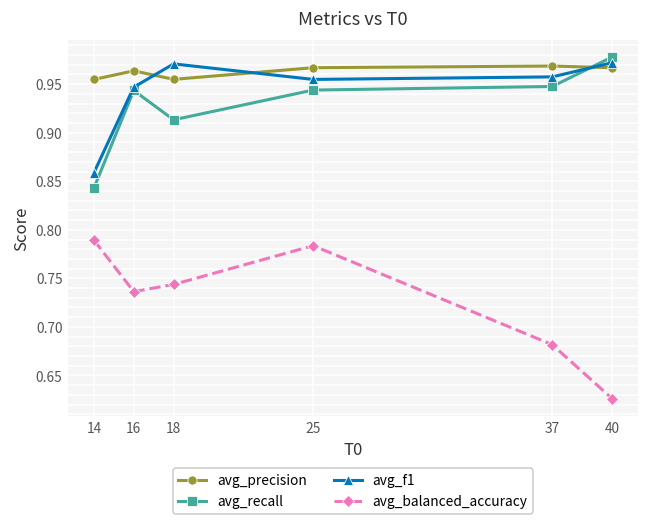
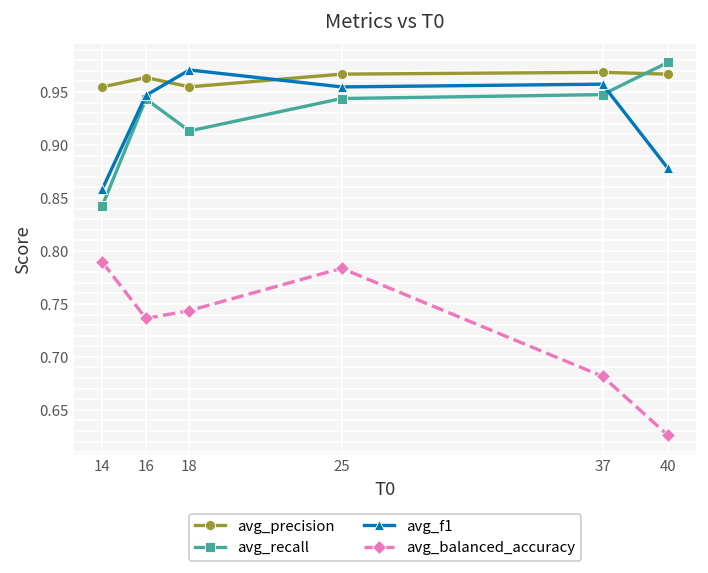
  {
    "avg_precision": {
      "14": 0.95,
      "16": 0.96,
      "18": 0.95,
      "25": 0.97,
      "37": 0.97,
      "40": 0.97
    },
    "avg_recall": {
      "14": 0.84,
      "16": 0.94,
      "18": 0.91,
      "25": 0.94,
      "37": 0.95,
      "40": 0.98
    },
    "avg_f1": {
      "14": 0.86,
      "16": 0.95,
      "18": 0.97,
      "25": 0.95,
      "37": 0.96,
-     "40": 0.97
+     "40": 0.88
    },
    "avg_balanced_accuracy": {
      "14": 0.79,
      "16": 0.74,
      "18": 0.74,
      "25": 0.78,
      "37": 0.68,
      "40": 0.63
    }
  }
